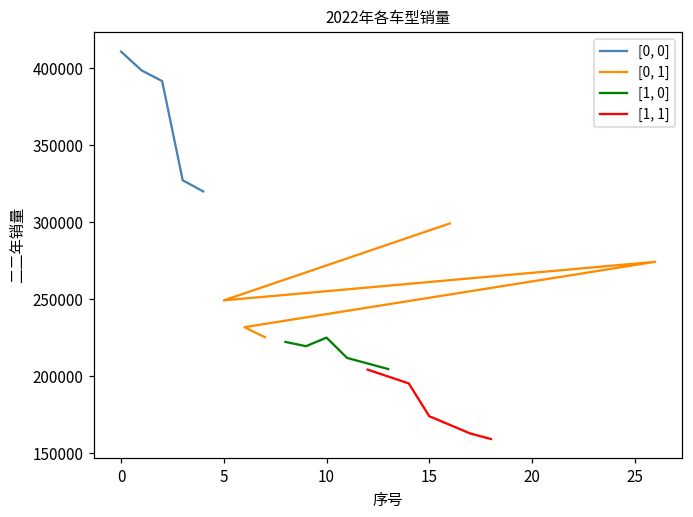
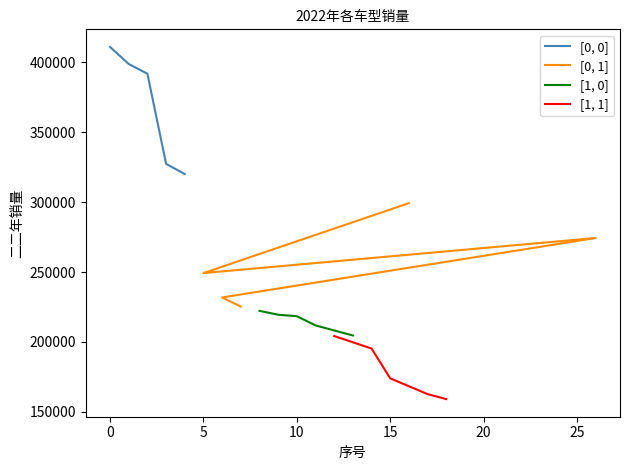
  {
    "[0, 0]": {
      "0": 411000
    },
    "[1, 0]": {
-     "10": 225000
+     "10": 218000
    },
    "[1, 1]": {
      "15": 174000
    }
  }
